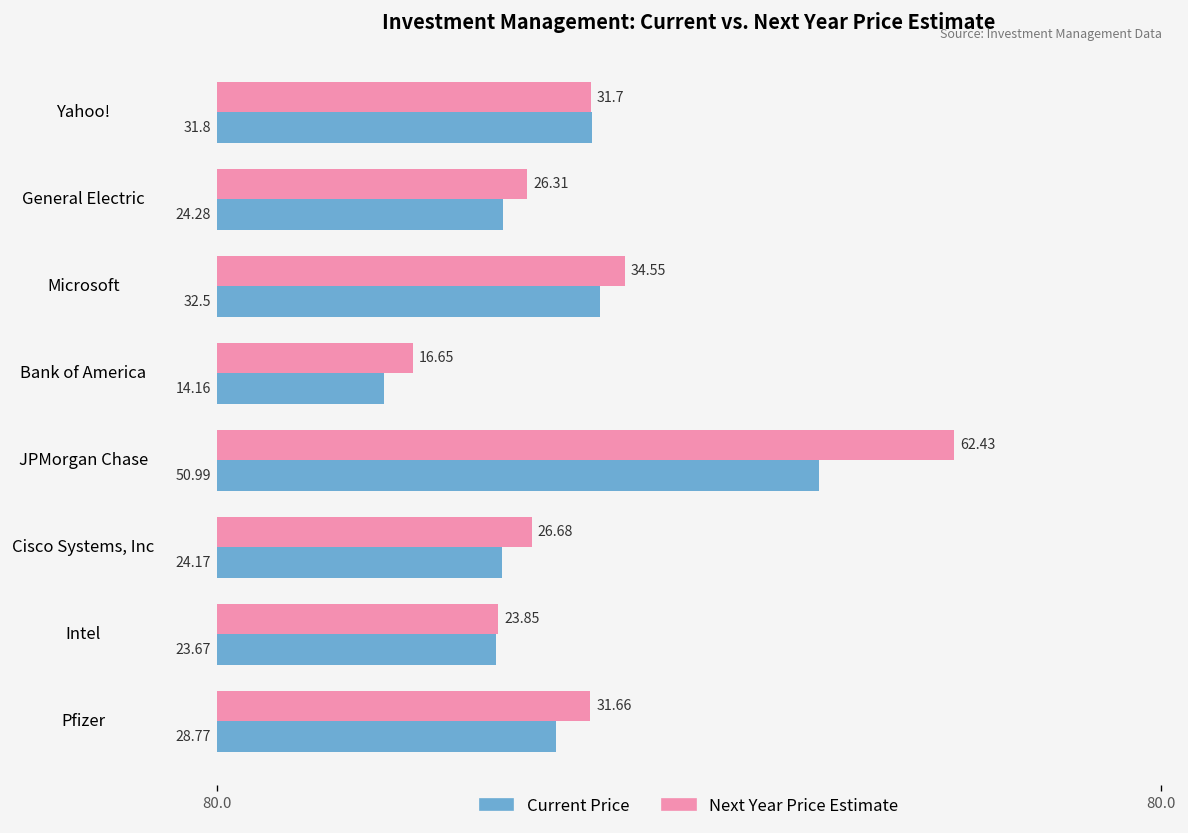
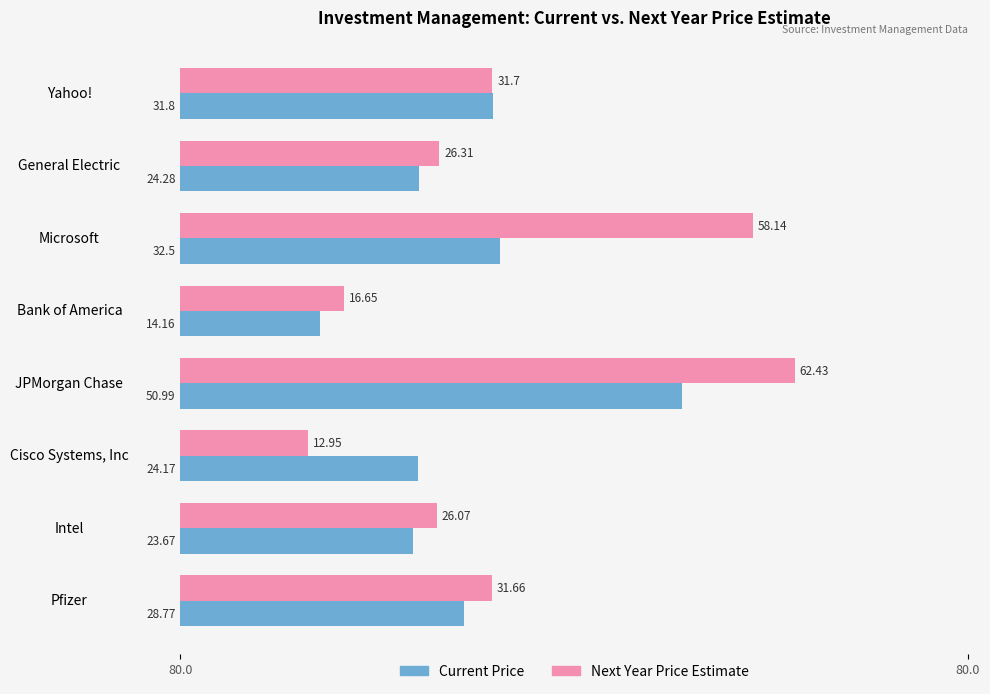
  {
    "Next Year Price Estimate": {
      "Yahoo!": 31.7,
      "General Electric": 26.31,
-     "Microsoft": 34.55,
+     "Microsoft": 58.14,
      "Bank of America": 16.65,
      "JPMorgan Chase": 62.43,
-     "Cisco Systems, Inc": 26.68,
-     "Intel": 23.85,
+     "Cisco Systems, Inc": 12.95,
+     "Intel": 26.07,
      "Pfizer": 31.66
    }
  }
